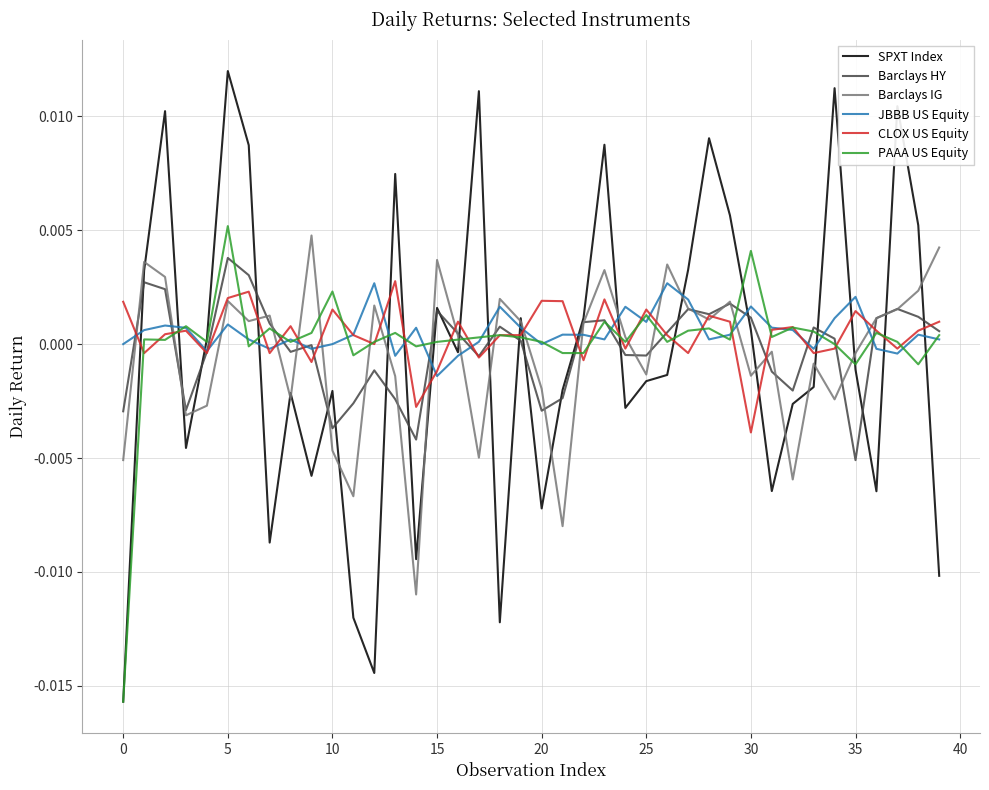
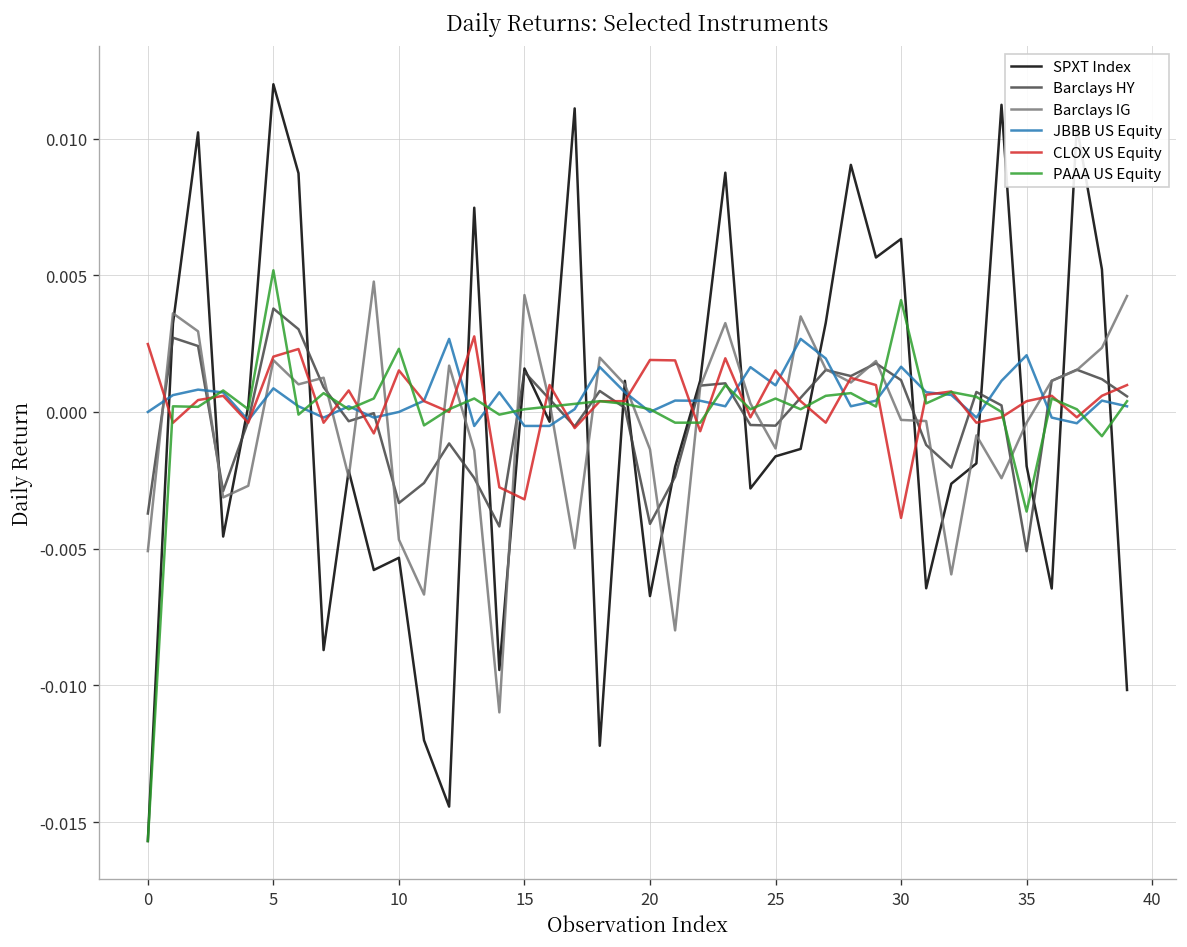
  {
    "SPXT Index": {
      "5": 0.0120,
-     "10": -0.0021,
+     "10": -0.0053,
      "15": 0.0016,
-     "20": -0.0072,
+     "20": -0.0067,
      "25": -0.0016,
-     "30": 0.0006,
-     "35": -0.0011
+     "30": 0.0063,
+     "35": -0.0020
    },
    "Barclays HY": {
-     "0": -0.0029,
+     "0": -0.0037,
      "5": 0.0038,
-     "10": -0.0037,
+     "10": -0.0033,
      "15": 0.0015,
-     "20": -0.0029,
+     "20": -0.0041,
      "25": -0.0005,
      "30": 0.0012,
      "35": -0.0051
    },
    "Barclays IG": {
      "0": -0.0051,
      "5": 0.0019,
      "10": -0.0047,
-     "15": 0.0037,
-     "20": -0.0020,
+     "15": 0.0043,
+     "20": -0.0014,
      "25": -0.0013,
-     "30": -0.0014,
+     "30": -0.0003,
      "35": -0.0004
    },
    "JBBB US Equity": {
      "0": 0.0000,
      "5": 0.0009,
      "10": 0.0000,
-     "15": -0.0014,
+     "15": -0.0005,
      "25": 0.0010,
      "30": 0.0017,
      "35": 0.0021
    },
    "CLOX US Equity": {
-     "0": 0.0019,
+     "0": 0.0025,
      "5": 0.0020,
      "10": 0.0015,
-     "15": -0.0012,
+     "15": -0.0032,
      "20": 0.0019,
      "25": 0.0015,
      "30": -0.0039,
-     "35": 0.0015
+     "35": 0.0004
    },
    "PAAA US Equity": {
      "5": 0.0052,
      "10": 0.0023,
      "15": 0.0001,
-     "25": 0.0013,
+     "25": 0.0005,
      "30": 0.0041,
-     "35": -0.0009
+     "35": -0.0036
    }
  }
